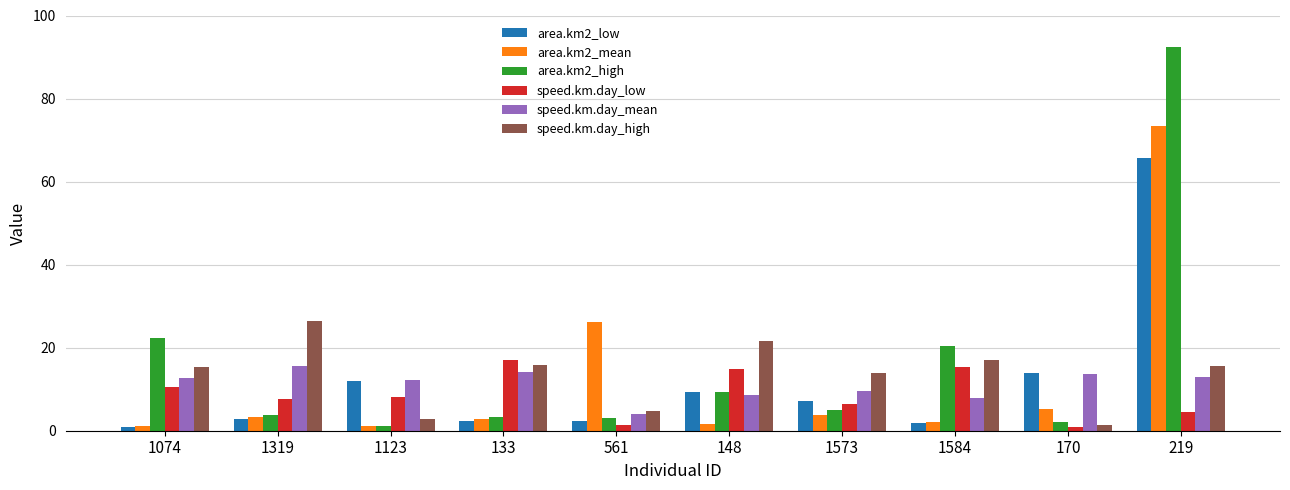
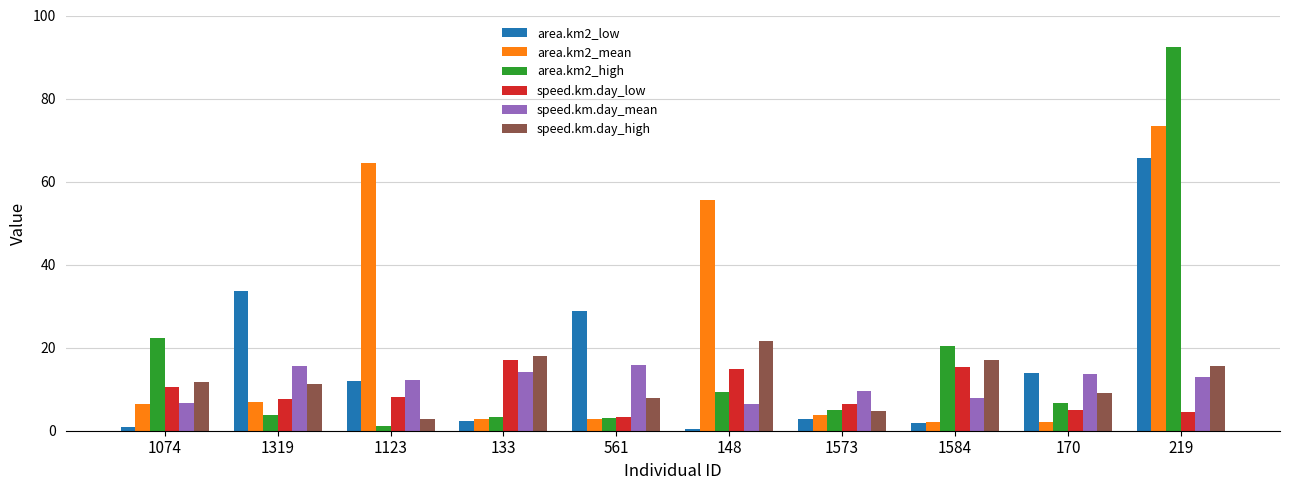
  {
    "area.km2_low": {
      "1074": 1,
-     "1319": 3,
+     "1319": 34,
      "1123": 12,
      "133": 2,
-     "561": 2,
-     "148": 9,
-     "1573": 7,
+     "561": 29,
+     "148": 0,
+     "1573": 3,
      "1584": 2,
      "170": 14,
      "219": 66
    },
    "area.km2_mean": {
-     "1074": 1,
-     "1319": 3,
-     "1123": 1,
+     "1074": 6,
+     "1319": 7,
+     "1123": 64,
      "133": 3,
-     "561": 26,
-     "148": 2,
+     "561": 3,
+     "148": 56,
      "1573": 4,
      "1584": 2,
-     "170": 5,
+     "170": 2,
      "219": 73
    },
    "area.km2_high": {
      "1074": 22,
      "1319": 4,
      "1123": 1,
      "133": 3,
      "561": 3,
      "148": 9,
      "1573": 5,
      "1584": 20,
-     "170": 2,
+     "170": 7,
      "219": 92
    },
    "speed.km.day_low": {
      "1074": 10,
      "1319": 8,
      "1123": 8,
      "133": 17,
-     "561": 1,
+     "561": 3,
      "148": 15,
      "1573": 7,
      "1584": 15,
-     "170": 1,
+     "170": 5,
      "219": 5
    },
    "speed.km.day_mean": {
-     "1074": 13,
+     "1074": 7,
      "1319": 15,
      "1123": 12,
      "133": 14,
-     "561": 4,
-     "148": 9,
+     "561": 16,
+     "148": 6,
      "1573": 9,
      "1584": 8,
      "170": 14,
      "219": 13
    },
    "speed.km.day_high": {
-     "1074": 15,
-     "1319": 26,
+     "1074": 12,
+     "1319": 11,
      "1123": 3,
-     "133": 16,
-     "561": 5,
+     "133": 18,
+     "561": 8,
      "148": 22,
-     "1573": 14,
+     "1573": 5,
      "1584": 17,
-     "170": 1,
+     "170": 9,
      "219": 16
    }
  }
